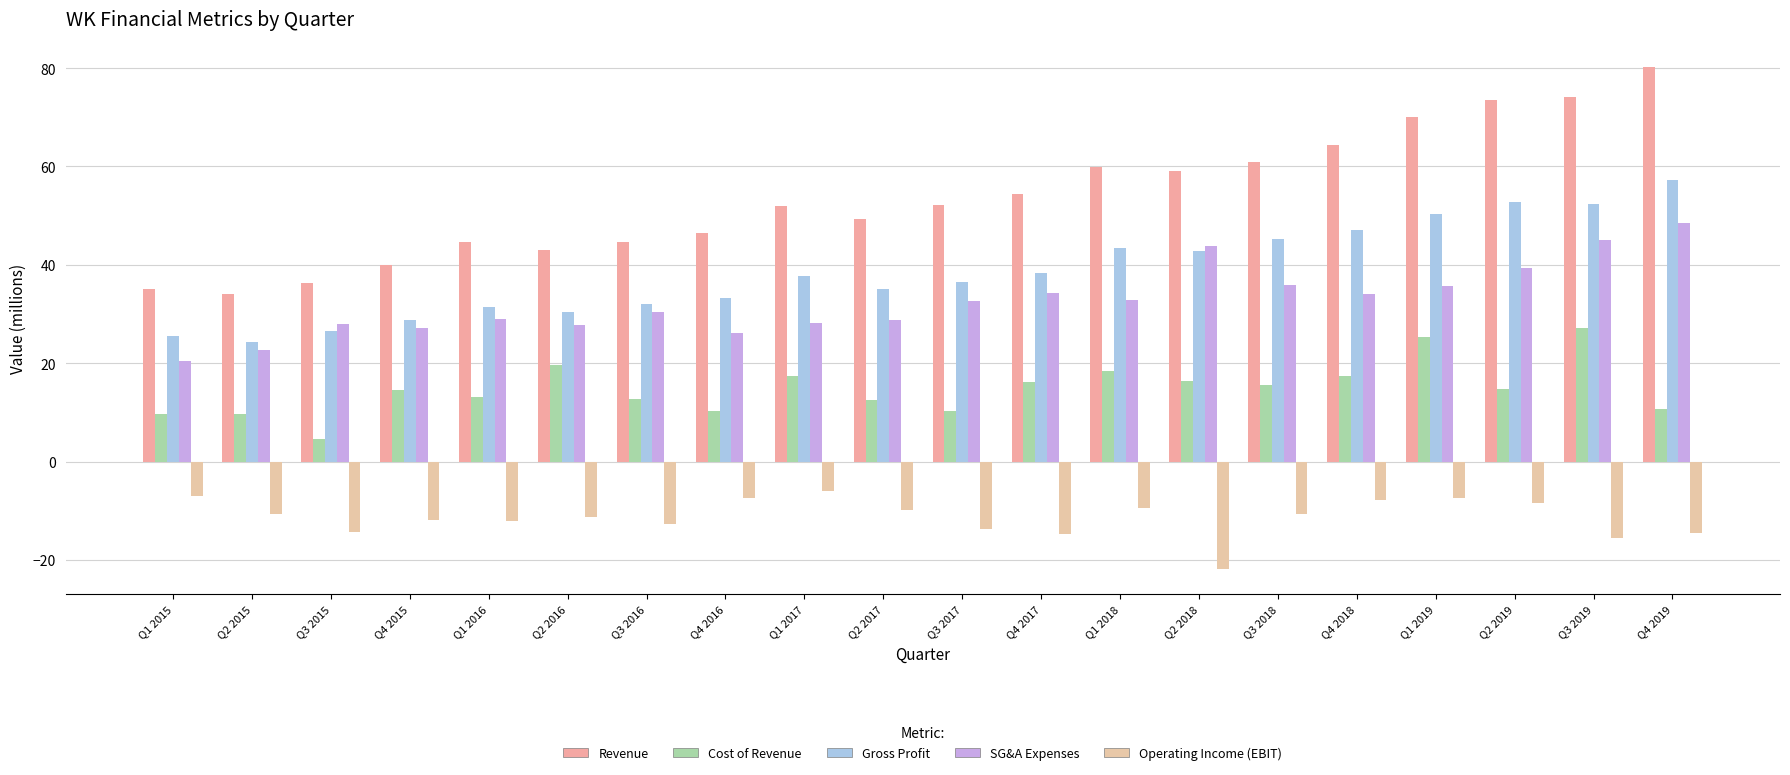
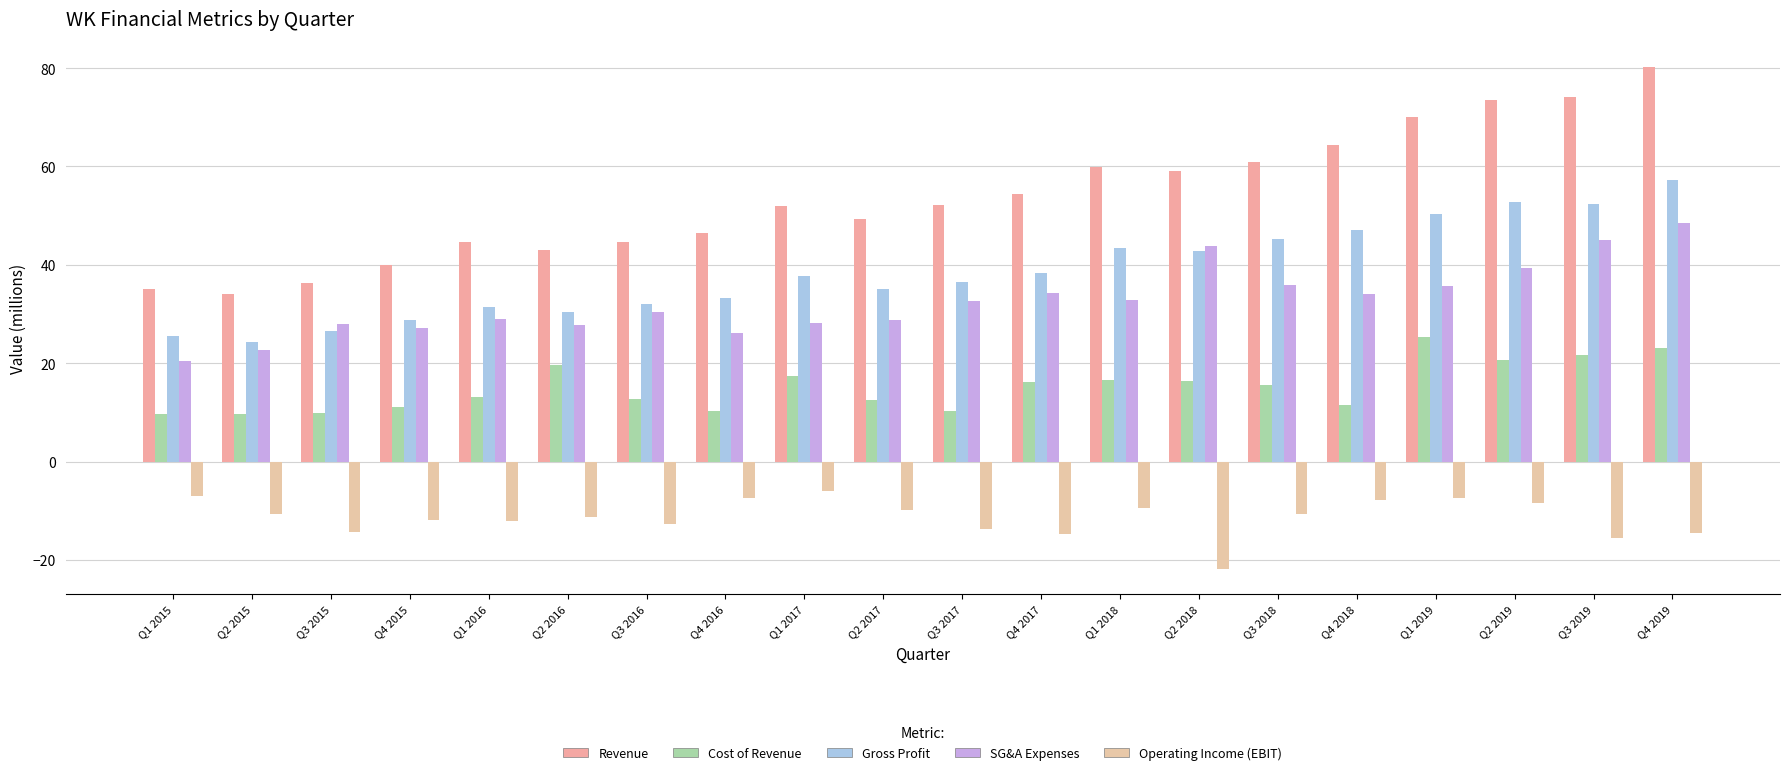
  {
    "Cost of Revenue": {
      "Q1 2015": 10,
      "Q2 2015": 10,
-     "Q3 2015": 5,
-     "Q4 2015": 14,
+     "Q3 2015": 10,
+     "Q4 2015": 11,
      "Q1 2016": 13,
      "Q2 2016": 20,
      "Q3 2016": 13,
      "Q4 2016": 10,
      "Q1 2017": 17,
      "Q2 2017": 13,
      "Q3 2017": 10,
      "Q4 2017": 16,
-     "Q1 2018": 18,
+     "Q1 2018": 17,
      "Q2 2018": 16,
      "Q3 2018": 16,
-     "Q4 2018": 17,
+     "Q4 2018": 11,
      "Q1 2019": 25,
-     "Q2 2019": 15,
-     "Q3 2019": 27,
-     "Q4 2019": 11
+     "Q2 2019": 21,
+     "Q3 2019": 22,
+     "Q4 2019": 23
    }
  }
